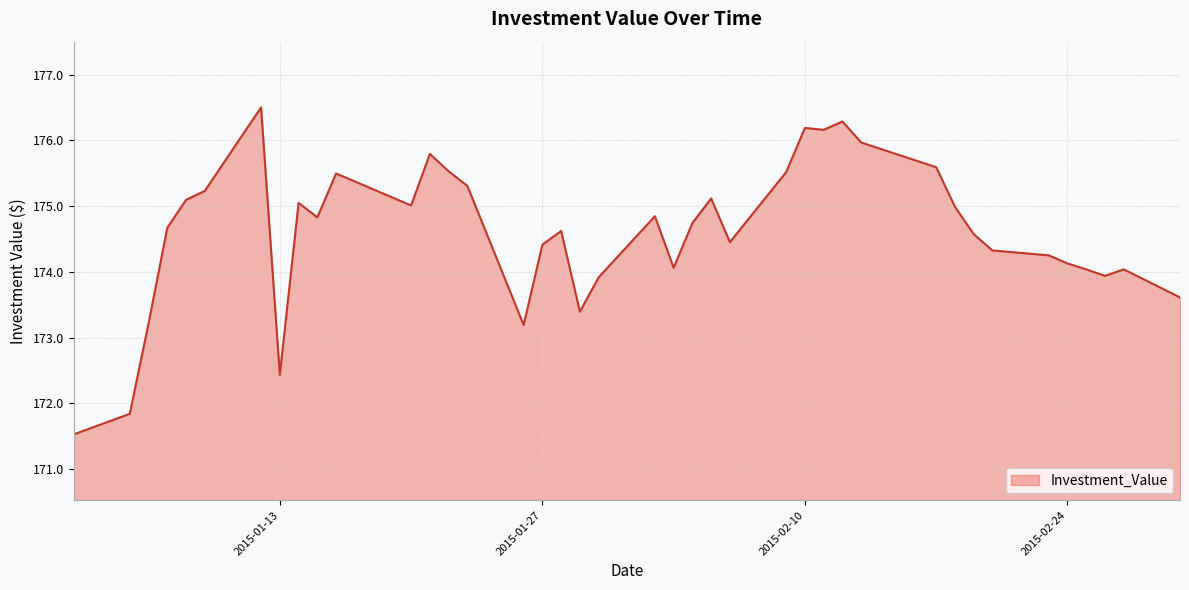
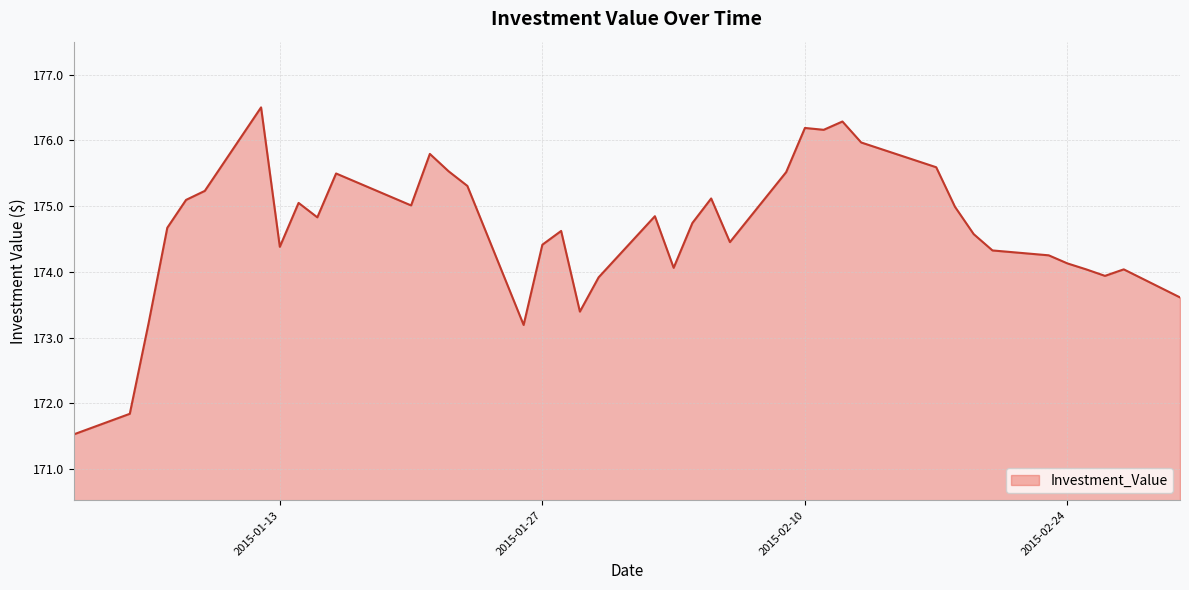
  {
-   "2015-01-13": 172.4,
+   "2015-01-13": 174.4,
    "2015-01-27": 174.4,
    "2015-02-10": 176.2,
    "2015-02-24": 174.1
  }
